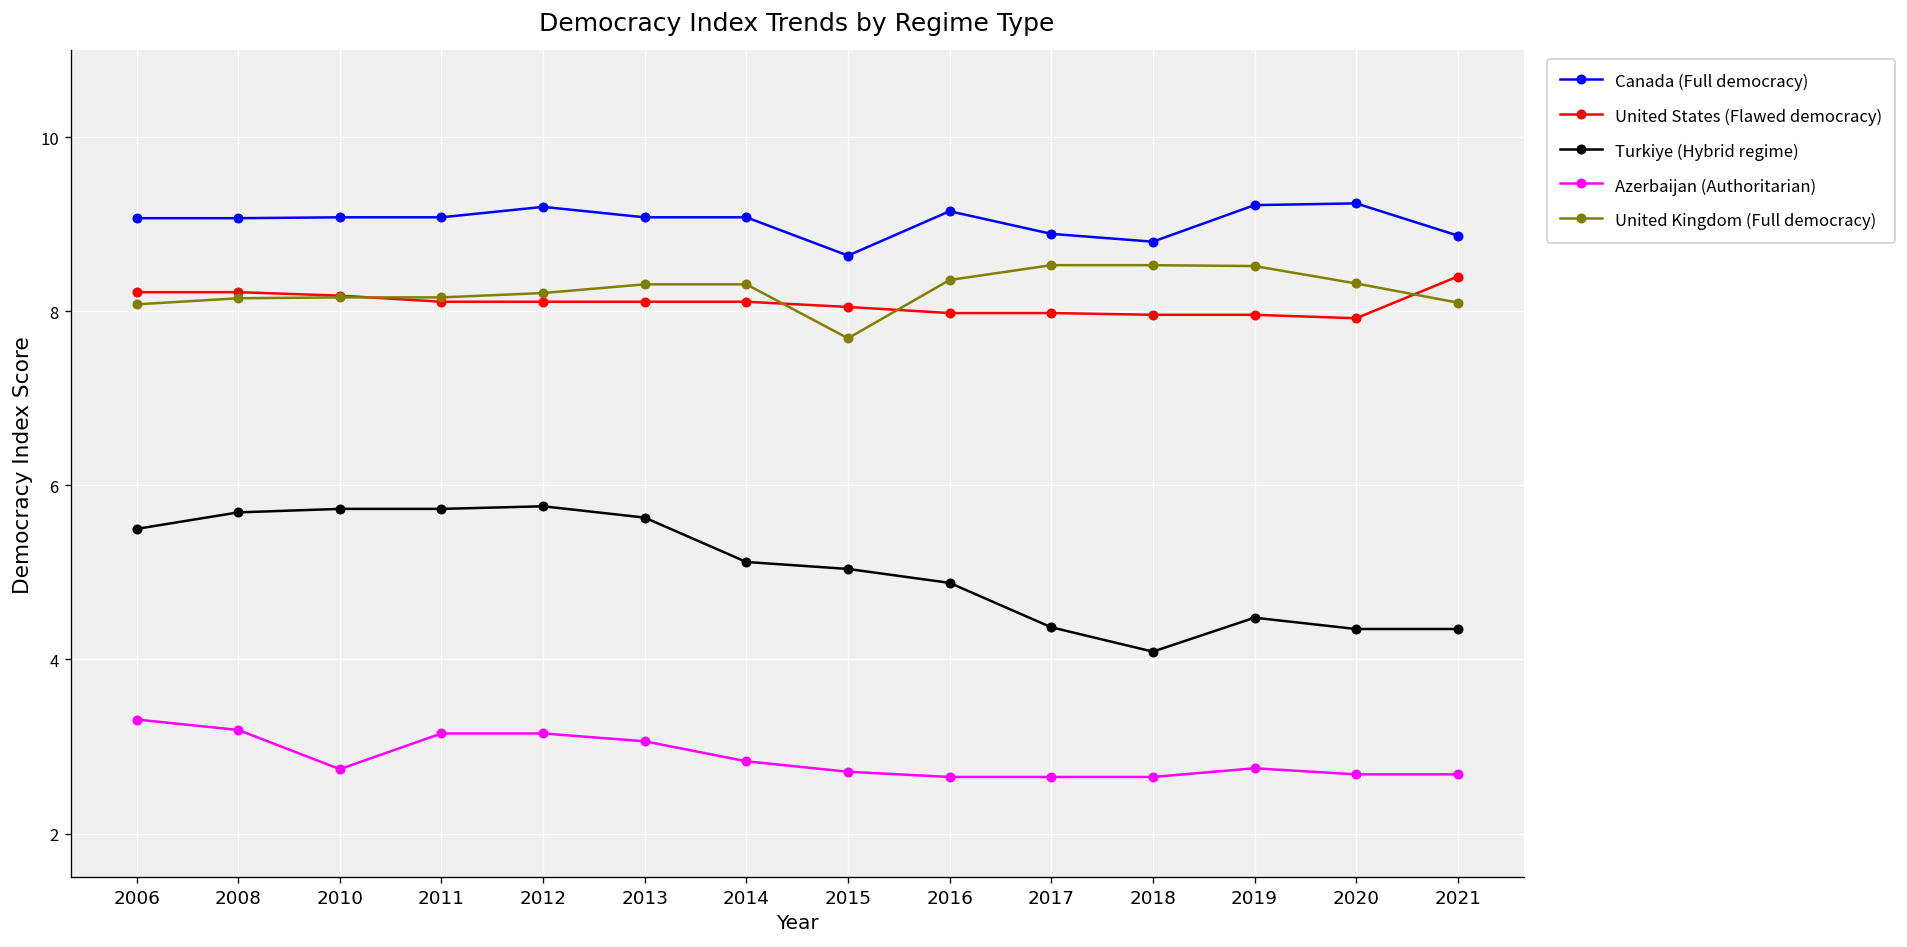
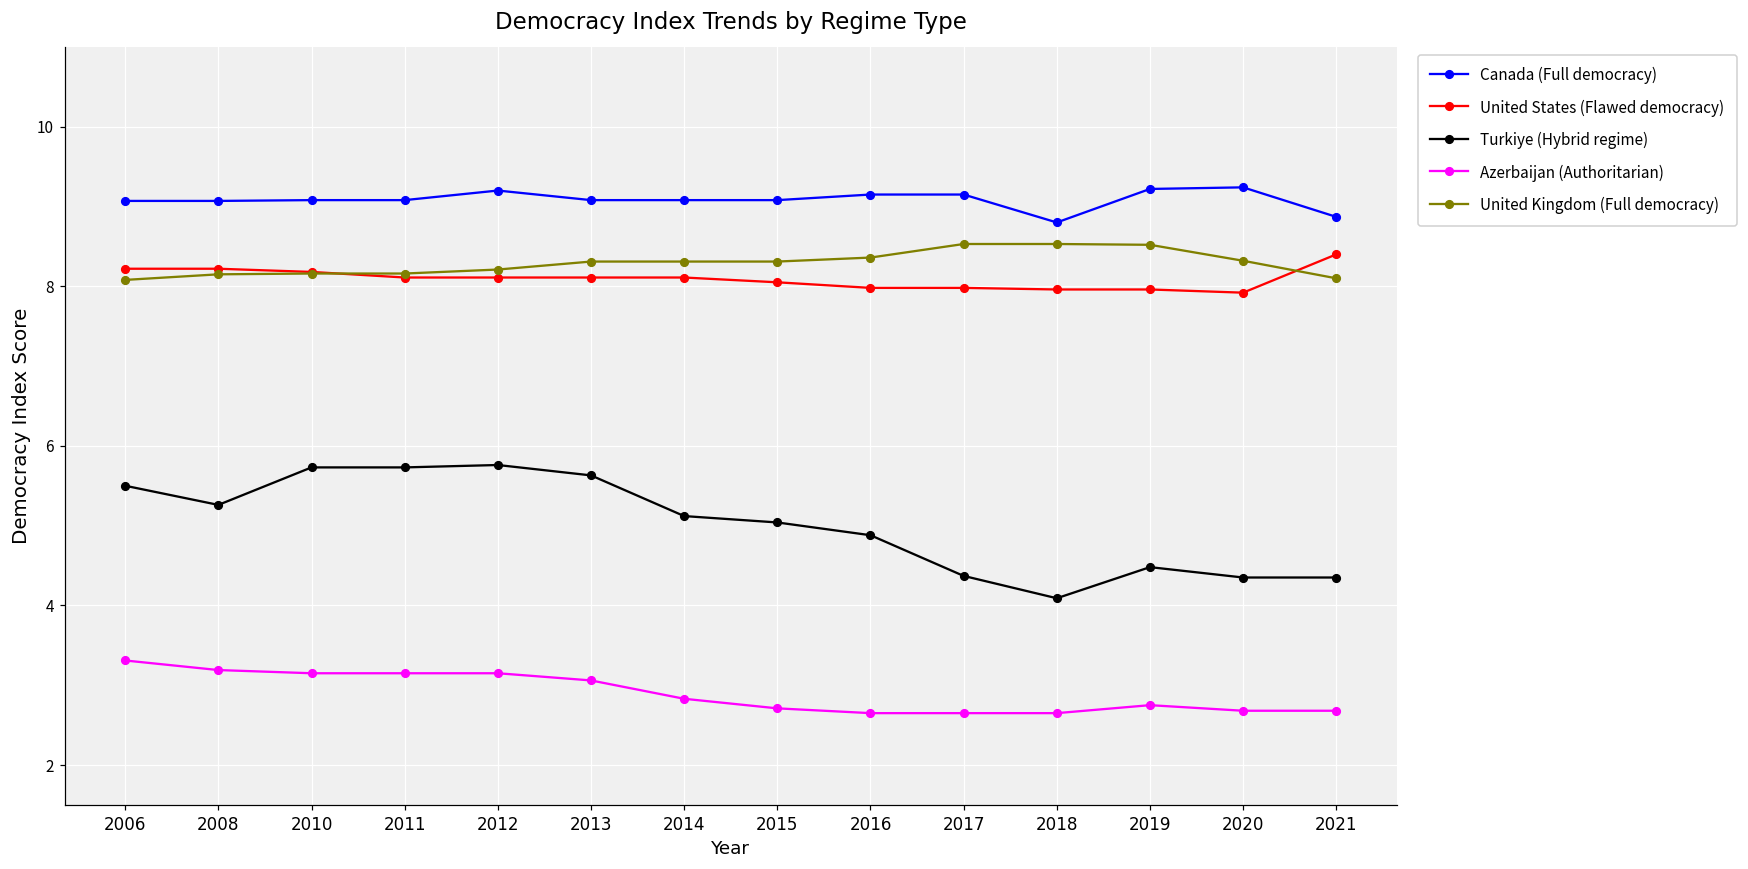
  {
    "Canada (Full democracy)": {
      "2006": 9.1,
      "2008": 9.1,
      "2010": 9.1,
      "2011": 9.1,
      "2012": 9.2,
      "2013": 9.1,
      "2014": 9.1,
-     "2015": 8.6,
+     "2015": 9.1,
      "2016": 9.2,
-     "2017": 8.9,
+     "2017": 9.2,
      "2018": 8.8,
      "2019": 9.2,
      "2020": 9.2,
      "2021": 8.9
    },
    "United States (Flawed democracy)": {
      "2006": 8.2,
      "2008": 8.2,
      "2011": 8.1,
      "2012": 8.1,
      "2013": 8.1,
      "2014": 8.1,
      "2015": 8.1,
      "2016": 8.0,
      "2017": 8.0,
      "2018": 8.0,
      "2019": 8.0,
      "2020": 7.9,
      "2021": 8.4
    },
    "Turkiye (Hybrid regime)": {
      "2006": 5.5,
-     "2008": 5.7,
+     "2008": 5.3,
      "2010": 5.7,
      "2011": 5.7,
      "2012": 5.8,
      "2013": 5.6,
      "2014": 5.1,
      "2015": 5.0,
      "2016": 4.9,
      "2017": 4.4,
      "2018": 4.1,
      "2019": 4.5,
      "2020": 4.4,
      "2021": 4.4
    },
    "Azerbaijan (Authoritarian)": {
      "2006": 3.3,
      "2008": 3.2,
-     "2010": 2.7,
+     "2010": 3.2,
      "2011": 3.2,
      "2012": 3.2,
      "2013": 3.1,
      "2014": 2.8,
      "2015": 2.7,
      "2016": 2.7,
      "2017": 2.7,
      "2018": 2.7,
      "2019": 2.8,
      "2020": 2.7,
      "2021": 2.7
    },
    "United Kingdom (Full democracy)": {
      "2006": 8.1,
      "2008": 8.2,
      "2011": 8.2,
      "2012": 8.2,
      "2013": 8.3,
      "2014": 8.3,
-     "2015": 7.7,
+     "2015": 8.3,
      "2016": 8.4,
      "2017": 8.5,
      "2018": 8.5,
      "2019": 8.5,
      "2020": 8.3,
      "2021": 8.1
    }
  }
